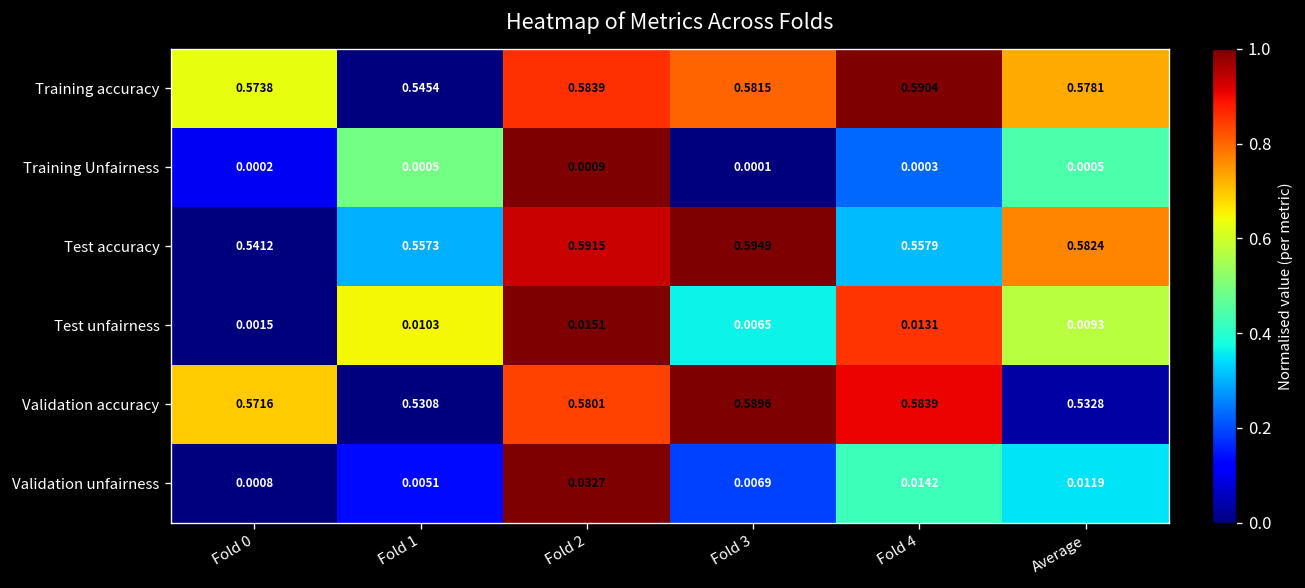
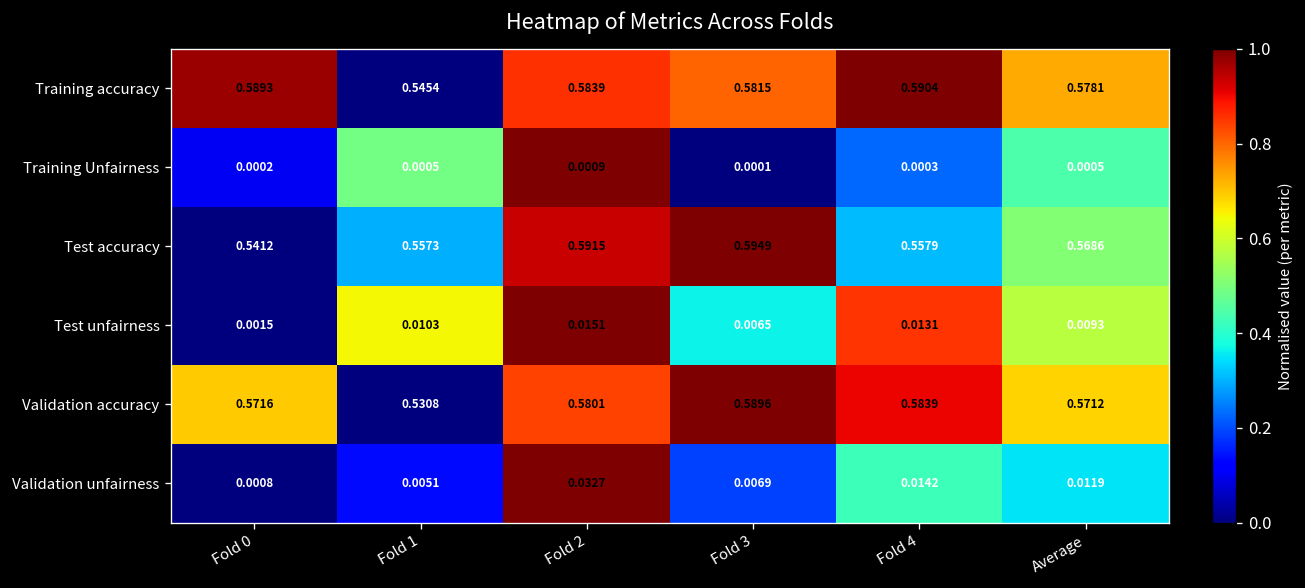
  {
    "Training accuracy": {
-     "Fold 0": 0.5738,
+     "Fold 0": 0.5893,
      "Fold 1": 0.5454,
      "Fold 2": 0.5839,
      "Fold 3": 0.5815,
      "Fold 4": 0.5904,
      "Average": 0.5781
    },
    "Training Unfairness": {
      "Fold 0": 0.0002,
      "Fold 1": 0.0005,
      "Fold 2": 0.0009,
      "Fold 3": 0.0001,
      "Fold 4": 0.0003,
      "Average": 0.0005
    },
    "Test accuracy": {
      "Fold 0": 0.5412,
      "Fold 1": 0.5573,
      "Fold 2": 0.5915,
      "Fold 3": 0.5949,
      "Fold 4": 0.5579,
-     "Average": 0.5824
+     "Average": 0.5686
    },
    "Test unfairness": {
      "Fold 0": 0.0015,
      "Fold 1": 0.0103,
      "Fold 2": 0.0151,
      "Fold 3": 0.0065,
      "Fold 4": 0.0131,
      "Average": 0.0093
    },
    "Validation accuracy": {
      "Fold 0": 0.5716,
      "Fold 1": 0.5308,
      "Fold 2": 0.5801,
      "Fold 3": 0.5896,
      "Fold 4": 0.5839,
-     "Average": 0.5328
+     "Average": 0.5712
    },
    "Validation unfairness": {
      "Fold 0": 0.0008,
      "Fold 1": 0.0051,
      "Fold 2": 0.0327,
      "Fold 3": 0.0069,
      "Fold 4": 0.0142,
      "Average": 0.0119
    }
  }
